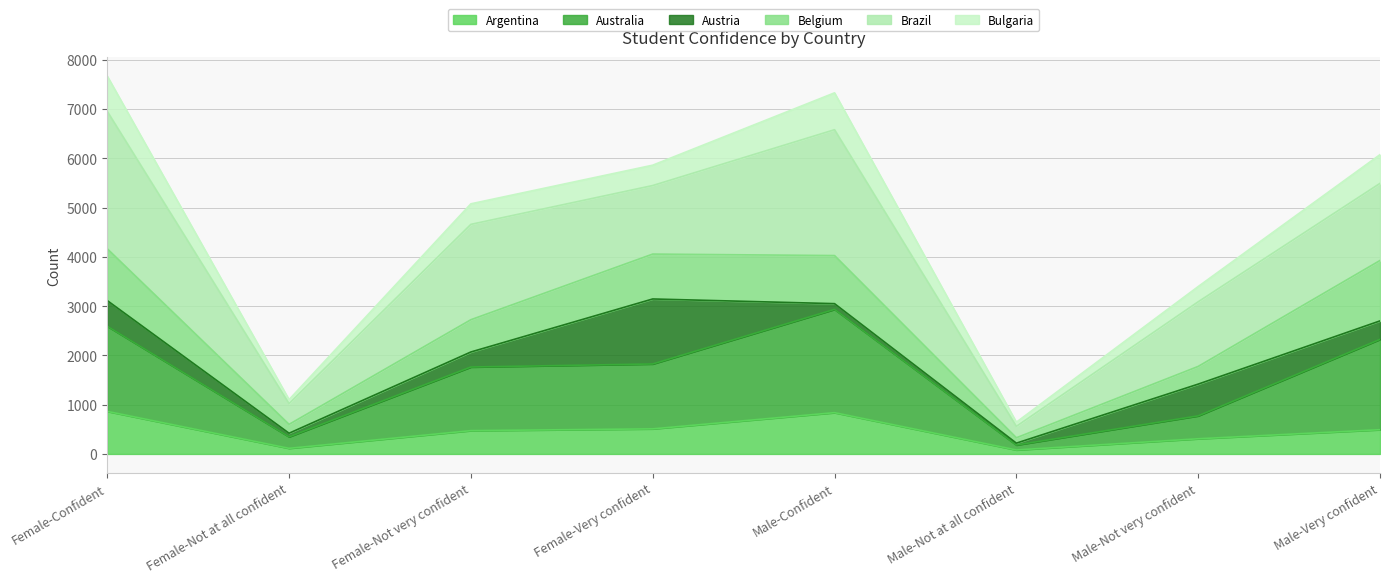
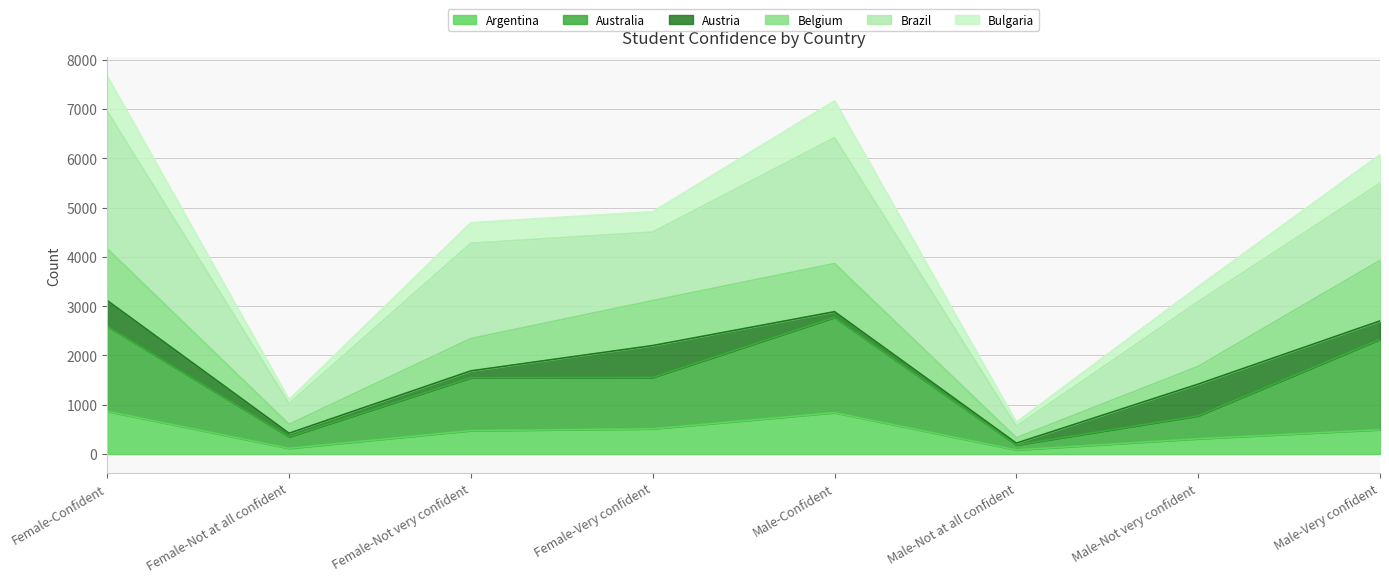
  {
    "Australia": {
      "Female-Confident": 1700,
      "Female-Not at all confident": 200,
-     "Female-Not very confident": 1300,
-     "Female-Very confident": 1300,
-     "Male-Confident": 2100,
+     "Female-Not very confident": 1100,
+     "Female-Very confident": 1000,
+     "Male-Confident": 1900,
      "Male-Not very confident": 500,
      "Male-Very confident": 1800
    },
    "Austria": {
      "Female-Confident": 500,
      "Female-Not at all confident": 100,
-     "Female-Not very confident": 300,
-     "Female-Very confident": 1300,
+     "Female-Not very confident": 100,
+     "Female-Very confident": 600,
      "Male-Confident": 100,
      "Male-Not very confident": 600,
      "Male-Very confident": 400
    }
  }
